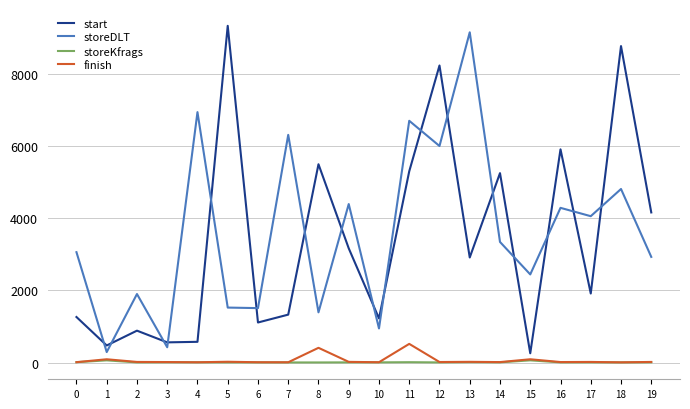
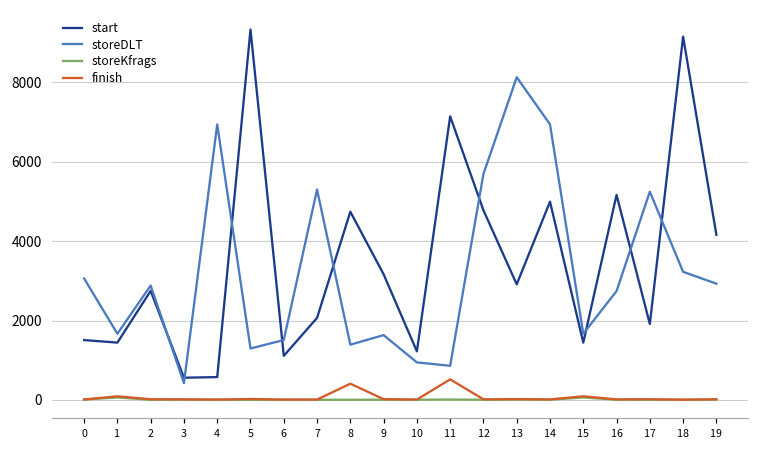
  {
    "start": {
-     "0": 1300,
-     "1": 500,
-     "2": 900,
+     "0": 1500,
+     "1": 1400,
+     "2": 2700,
      "3": 600,
      "4": 600,
      "5": 9300,
      "6": 1100,
-     "7": 1300,
-     "8": 5500,
+     "7": 2100,
+     "8": 4700,
      "9": 3200,
      "10": 1200,
-     "11": 5300,
-     "12": 8200,
+     "11": 7100,
+     "12": 4800,
      "13": 2900,
-     "14": 5200,
-     "15": 300,
-     "16": 5900,
+     "14": 5000,
+     "15": 1400,
+     "16": 5200,
      "17": 1900,
-     "18": 8800,
+     "18": 9100,
      "19": 4200
    },
    "storeDLT": {
      "0": 3100,
-     "1": 300,
-     "2": 1900,
+     "1": 1700,
+     "2": 2900,
      "3": 400,
      "4": 6900,
-     "5": 1500,
+     "5": 1300,
      "6": 1500,
-     "7": 6300,
+     "7": 5300,
      "8": 1400,
-     "9": 4400,
+     "9": 1600,
      "10": 900,
-     "11": 6700,
-     "12": 6000,
-     "13": 9100,
-     "14": 3300,
-     "15": 2400,
-     "16": 4300,
-     "17": 4100,
-     "18": 4800,
+     "11": 900,
+     "12": 5700,
+     "13": 8100,
+     "14": 6900,
+     "15": 1700,
+     "16": 2700,
+     "17": 5200,
+     "18": 3200,
      "19": 2900
    },
    "storeKfrags": {
      "8": 0,
      "11": 0
    },
    "finish": {
      "8": 400,
      "11": 500
    }
  }
